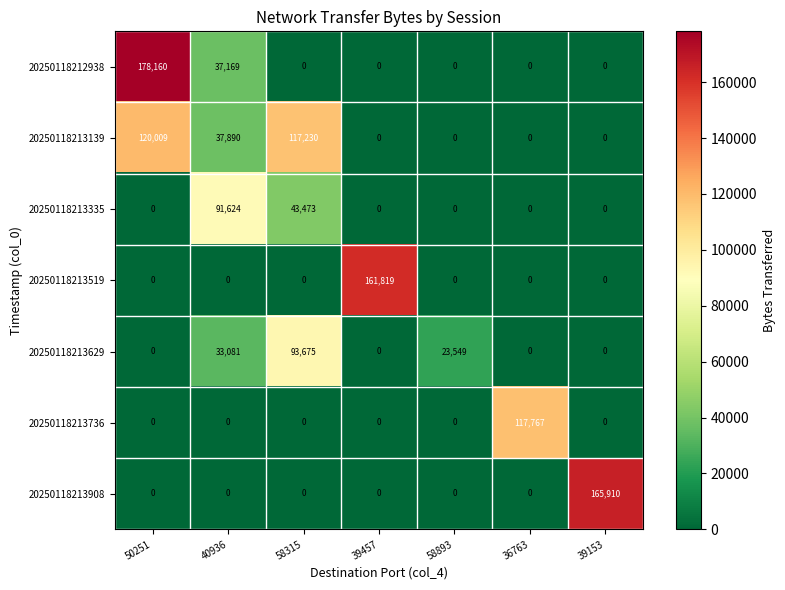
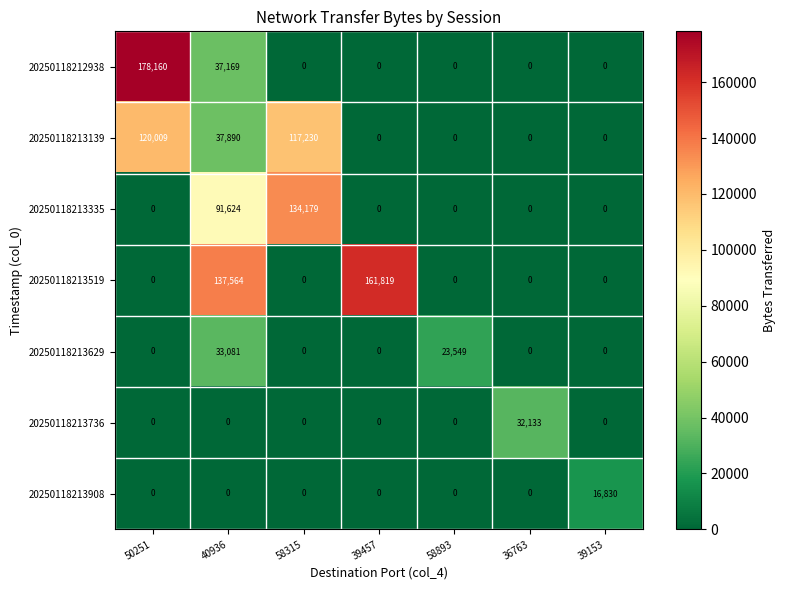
  {
    "20250118212938": {
      "50251": "178,160",
      "40936": "37,169",
      "58315": "0",
      "39457": "0",
      "58893": "0",
      "36763": "0",
      "39153": "0"
    },
    "20250118213139": {
      "50251": "120,009",
      "40936": "37,890",
      "58315": "117,230",
      "39457": "0",
      "58893": "0",
      "36763": "0",
      "39153": "0"
    },
    "20250118213335": {
      "50251": "0",
      "40936": "91,624",
-     "58315": "43,473",
+     "58315": "134,179",
      "39457": "0",
      "58893": "0",
      "36763": "0",
      "39153": "0"
    },
    "20250118213519": {
      "50251": "0",
-     "40936": "0",
+     "40936": "137,564",
      "58315": "0",
      "39457": "161,819",
      "58893": "0",
      "36763": "0",
      "39153": "0"
    },
    "20250118213629": {
      "50251": "0",
      "40936": "33,081",
-     "58315": "93,675",
+     "58315": "0",
      "39457": "0",
      "58893": "23,549",
      "36763": "0",
      "39153": "0"
    },
    "20250118213736": {
      "50251": "0",
      "40936": "0",
      "58315": "0",
      "39457": "0",
      "58893": "0",
-     "36763": "117,767",
+     "36763": "32,133",
      "39153": "0"
    },
    "20250118213908": {
      "50251": "0",
      "40936": "0",
      "58315": "0",
      "39457": "0",
      "58893": "0",
      "36763": "0",
-     "39153": "165,910"
+     "39153": "16,830"
    }
  }
